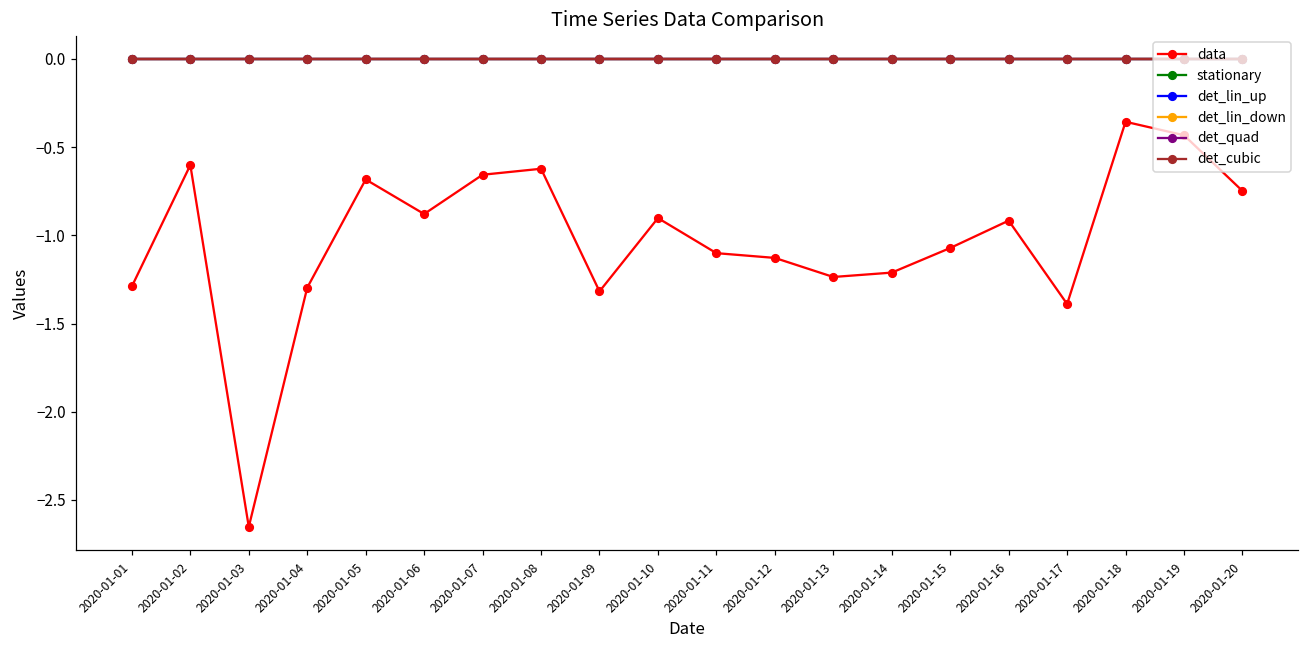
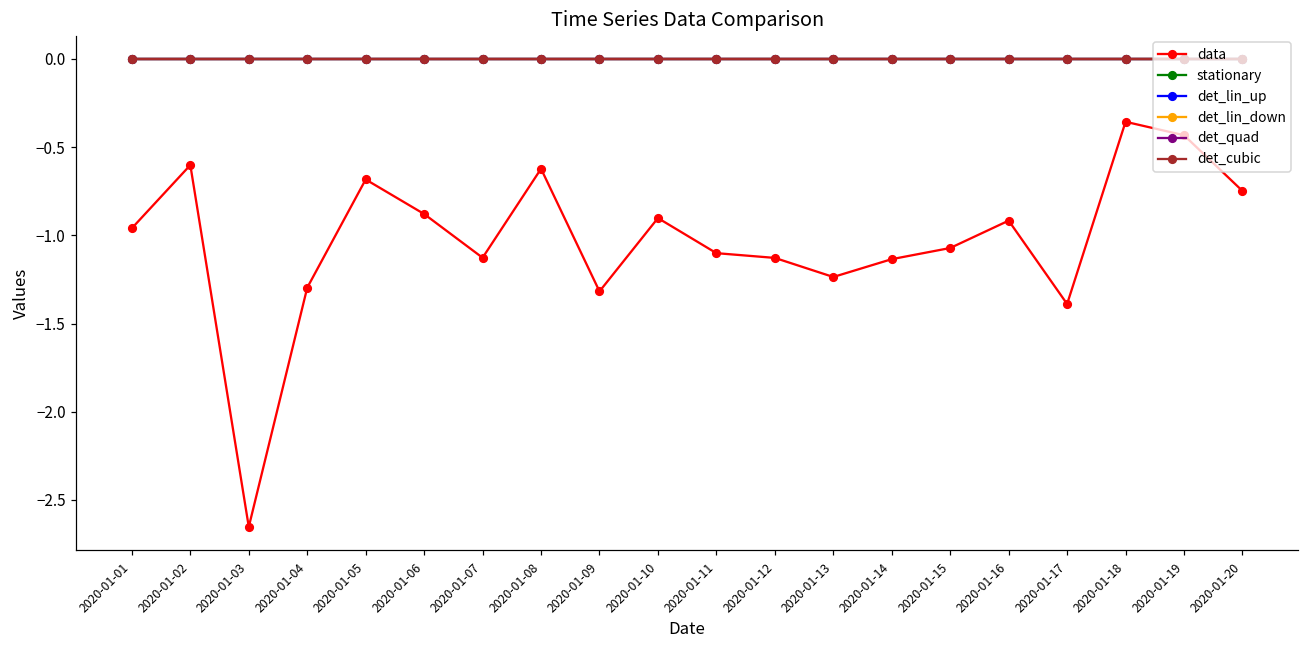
  {
    "data": {
-     "2020-01-01": -1.29,
+     "2020-01-01": -0.96,
      "2020-01-02": -0.60,
      "2020-01-03": -2.65,
      "2020-01-04": -1.30,
      "2020-01-05": -0.68,
      "2020-01-06": -0.88,
-     "2020-01-07": -0.66,
+     "2020-01-07": -1.13,
      "2020-01-08": -0.62,
      "2020-01-09": -1.32,
      "2020-01-10": -0.90,
      "2020-01-11": -1.10,
      "2020-01-12": -1.13,
      "2020-01-13": -1.24,
-     "2020-01-14": -1.21,
+     "2020-01-14": -1.13,
      "2020-01-15": -1.07,
      "2020-01-16": -0.92,
      "2020-01-17": -1.39,
      "2020-01-18": -0.36,
      "2020-01-20": -0.75
    },
    "det_cubic": {
      "2020-01-01": 0.00,
      "2020-01-02": 0.00,
      "2020-01-03": 0.00,
      "2020-01-04": 0.00,
      "2020-01-05": 0.00,
      "2020-01-06": 0.00,
      "2020-01-07": 0.00,
      "2020-01-08": 0.00,
      "2020-01-09": 0.00,
      "2020-01-10": 0.00,
      "2020-01-11": 0.00,
      "2020-01-12": 0.00,
      "2020-01-13": 0.00,
      "2020-01-14": 0.00,
      "2020-01-15": 0.00,
      "2020-01-16": 0.00,
      "2020-01-17": 0.00,
      "2020-01-18": 0.00
    }
  }
